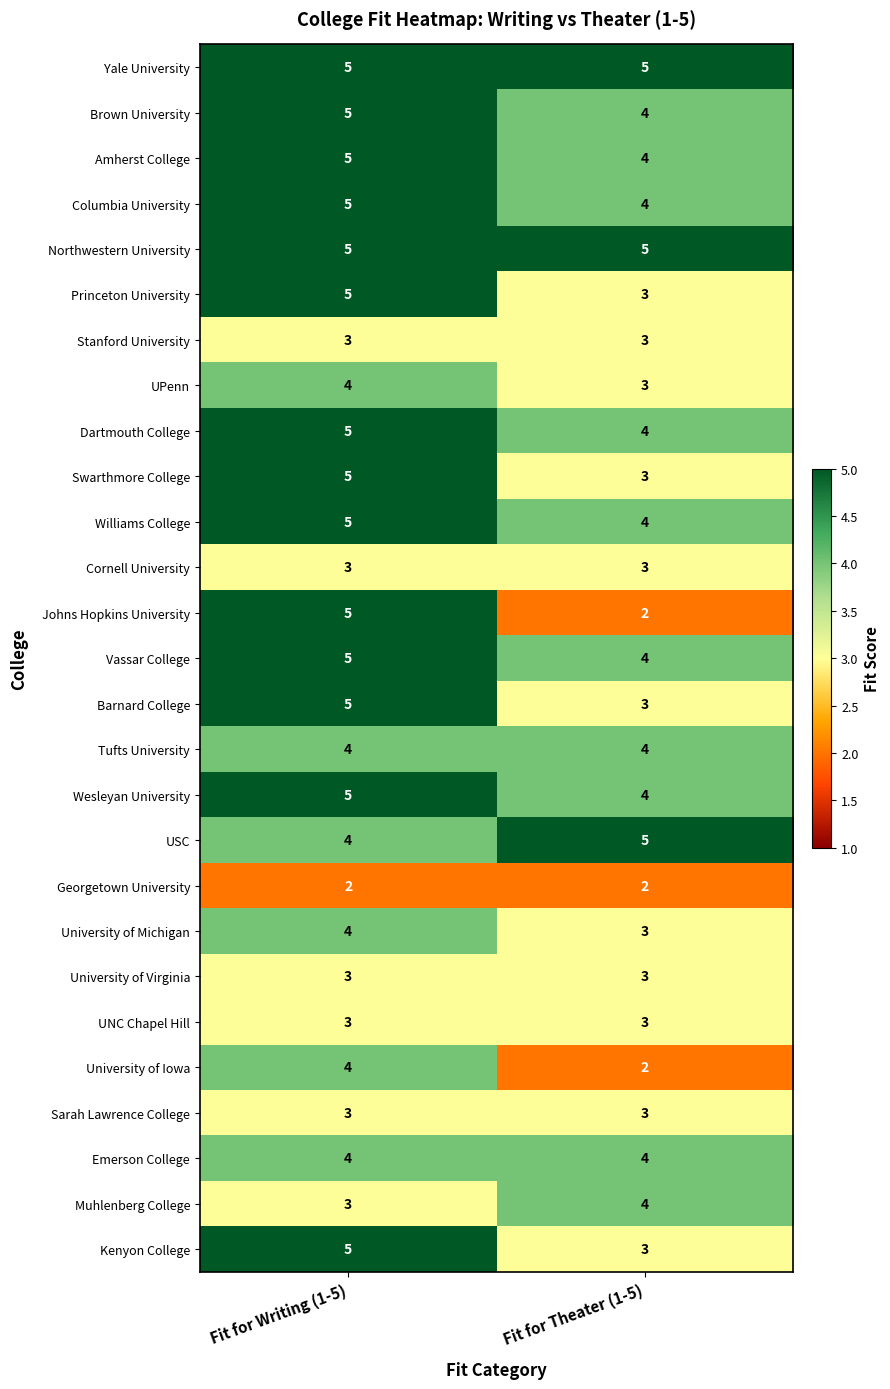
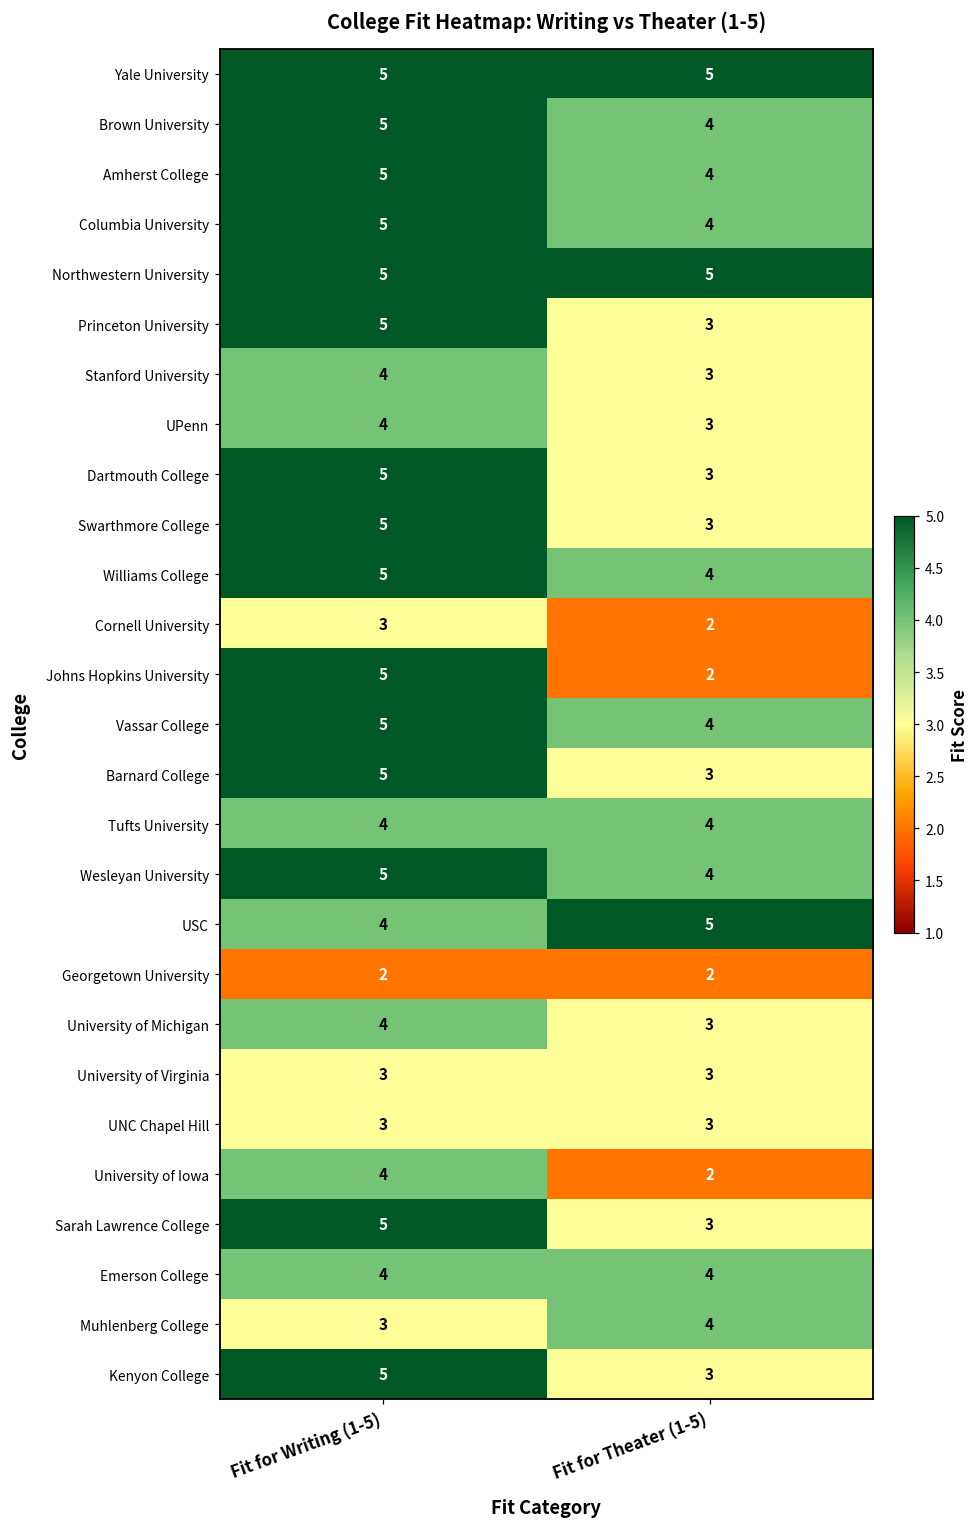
  {
    "Yale University": {
      "Fit for Writing (1-5)": 5,
      "Fit for Theater (1-5)": 5
    },
    "Brown University": {
      "Fit for Writing (1-5)": 5,
      "Fit for Theater (1-5)": 4
    },
    "Amherst College": {
      "Fit for Writing (1-5)": 5,
      "Fit for Theater (1-5)": 4
    },
    "Columbia University": {
      "Fit for Writing (1-5)": 5,
      "Fit for Theater (1-5)": 4
    },
    "Northwestern University": {
      "Fit for Writing (1-5)": 5,
      "Fit for Theater (1-5)": 5
    },
    "Princeton University": {
      "Fit for Writing (1-5)": 5,
      "Fit for Theater (1-5)": 3
    },
    "Stanford University": {
-     "Fit for Writing (1-5)": 3,
+     "Fit for Writing (1-5)": 4,
      "Fit for Theater (1-5)": 3
    },
    "UPenn": {
      "Fit for Writing (1-5)": 4,
      "Fit for Theater (1-5)": 3
    },
    "Dartmouth College": {
      "Fit for Writing (1-5)": 5,
-     "Fit for Theater (1-5)": 4
+     "Fit for Theater (1-5)": 3
    },
    "Swarthmore College": {
      "Fit for Writing (1-5)": 5,
      "Fit for Theater (1-5)": 3
    },
    "Williams College": {
      "Fit for Writing (1-5)": 5,
      "Fit for Theater (1-5)": 4
    },
    "Cornell University": {
      "Fit for Writing (1-5)": 3,
-     "Fit for Theater (1-5)": 3
+     "Fit for Theater (1-5)": 2
    },
    "Johns Hopkins University": {
      "Fit for Writing (1-5)": 5,
      "Fit for Theater (1-5)": 2
    },
    "Vassar College": {
      "Fit for Writing (1-5)": 5,
      "Fit for Theater (1-5)": 4
    },
    "Barnard College": {
      "Fit for Writing (1-5)": 5,
      "Fit for Theater (1-5)": 3
    },
    "Tufts University": {
      "Fit for Writing (1-5)": 4,
      "Fit for Theater (1-5)": 4
    },
    "Wesleyan University": {
      "Fit for Writing (1-5)": 5,
      "Fit for Theater (1-5)": 4
    },
    "USC": {
      "Fit for Writing (1-5)": 4,
      "Fit for Theater (1-5)": 5
    },
    "Georgetown University": {
      "Fit for Writing (1-5)": 2,
      "Fit for Theater (1-5)": 2
    },
    "University of Michigan": {
      "Fit for Writing (1-5)": 4,
      "Fit for Theater (1-5)": 3
    },
    "University of Virginia": {
      "Fit for Writing (1-5)": 3,
      "Fit for Theater (1-5)": 3
    },
    "UNC Chapel Hill": {
      "Fit for Writing (1-5)": 3,
      "Fit for Theater (1-5)": 3
    },
    "University of Iowa": {
      "Fit for Writing (1-5)": 4,
      "Fit for Theater (1-5)": 2
    },
    "Sarah Lawrence College": {
-     "Fit for Writing (1-5)": 3,
+     "Fit for Writing (1-5)": 5,
      "Fit for Theater (1-5)": 3
    },
    "Emerson College": {
      "Fit for Writing (1-5)": 4,
      "Fit for Theater (1-5)": 4
    },
    "Muhlenberg College": {
      "Fit for Writing (1-5)": 3,
      "Fit for Theater (1-5)": 4
    },
    "Kenyon College": {
      "Fit for Writing (1-5)": 5,
      "Fit for Theater (1-5)": 3
    }
  }
